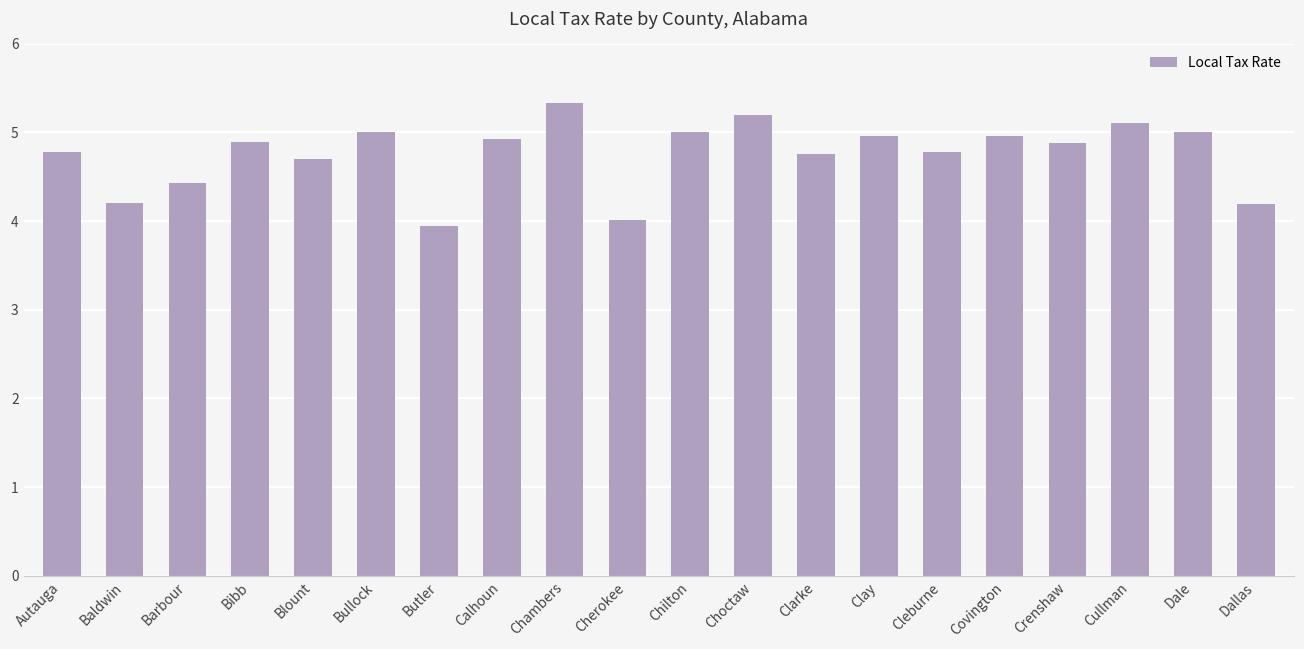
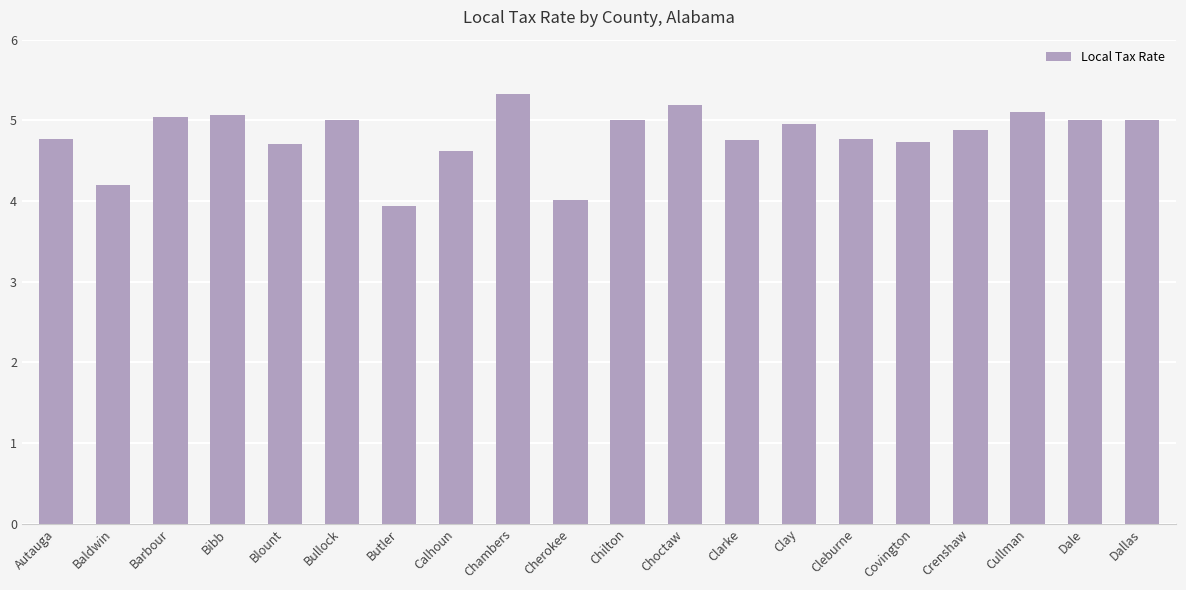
  {
    "Autauga": 4.8,
    "Baldwin": 4.2,
-   "Barbour": 4.4,
-   "Bibb": 4.9,
+   "Barbour": 5.0,
+   "Bibb": 5.1,
    "Blount": 4.7,
    "Bullock": 5.0,
    "Butler": 3.9,
-   "Calhoun": 4.9,
+   "Calhoun": 4.6,
    "Chambers": 5.3,
    "Cherokee": 4.0,
    "Chilton": 5.0,
    "Choctaw": 5.2,
    "Clarke": 4.8,
    "Clay": 5.0,
    "Cleburne": 4.8,
-   "Covington": 5.0,
+   "Covington": 4.7,
    "Crenshaw": 4.9,
    "Cullman": 5.1,
    "Dale": 5.0,
-   "Dallas": 4.2
+   "Dallas": 5.0
  }
